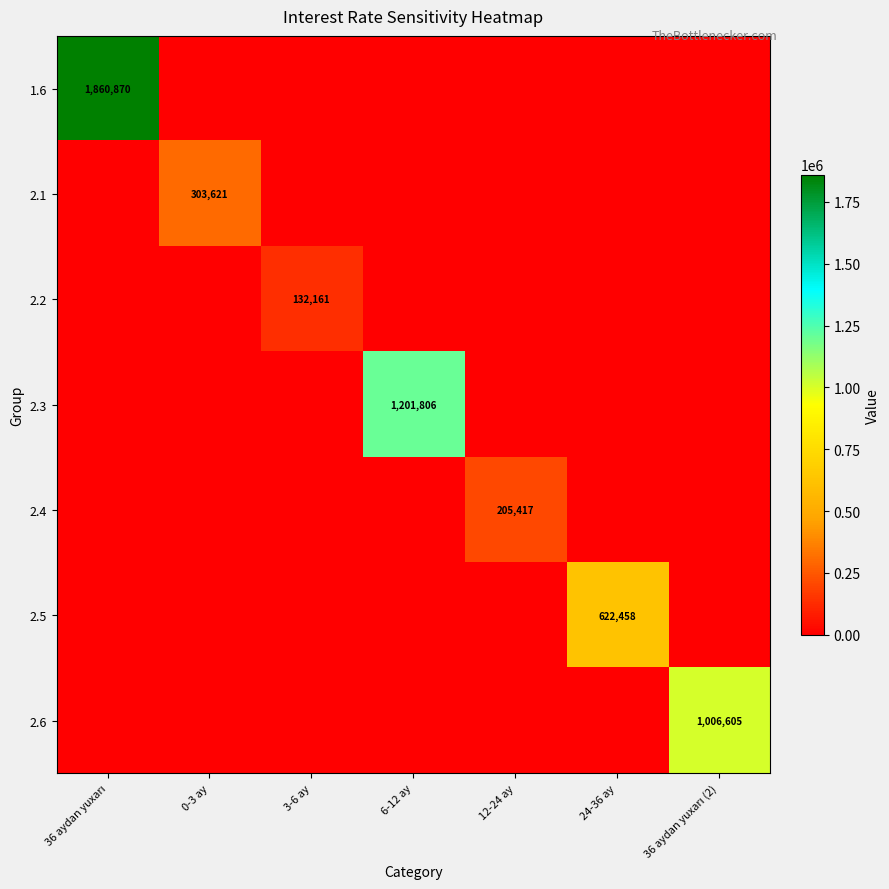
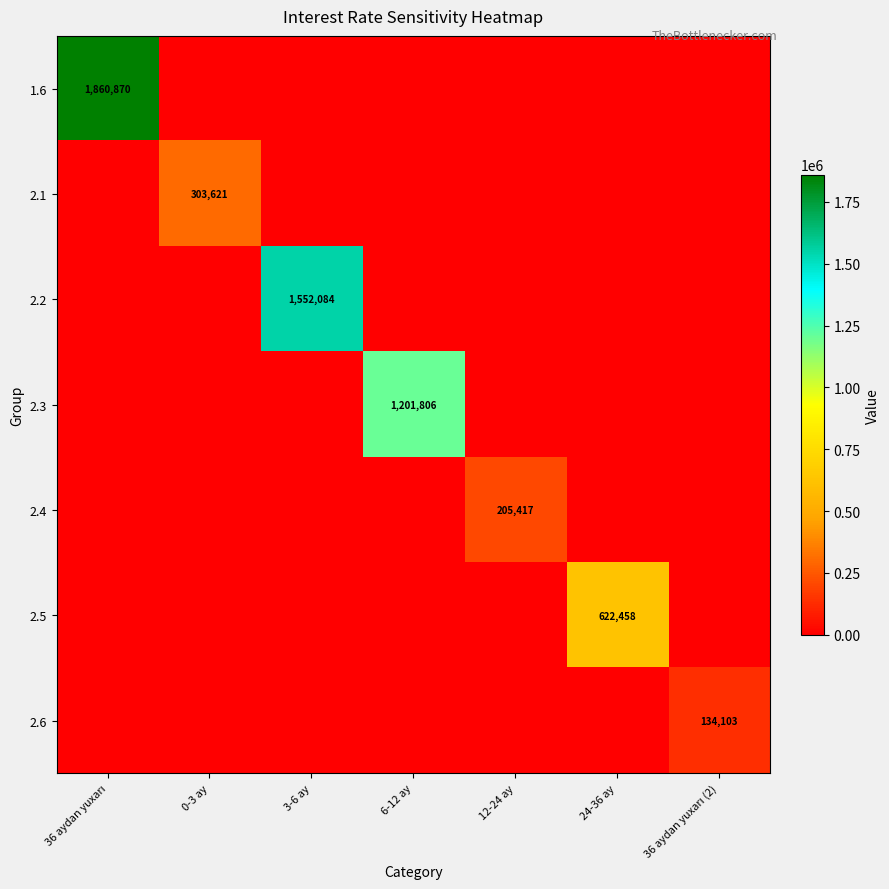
  {
    "1.6": {
      "36 aydan yuxarı": "1,860,870"
    },
    "2.1": {
      "0-3 ay": "303,621"
    },
    "2.2": {
-     "3-6 ay": "132,161"
+     "3-6 ay": "1,552,084"
    },
    "2.3": {
      "6-12 ay": "1,201,806"
    },
    "2.4": {
      "12-24 ay": "205,417"
    },
    "2.5": {
      "24-36 ay": "622,458"
    },
    "2.6": {
-     "36 aydan yuxarı (2)": "1,006,605"
+     "36 aydan yuxarı (2)": "134,103"
    }
  }
